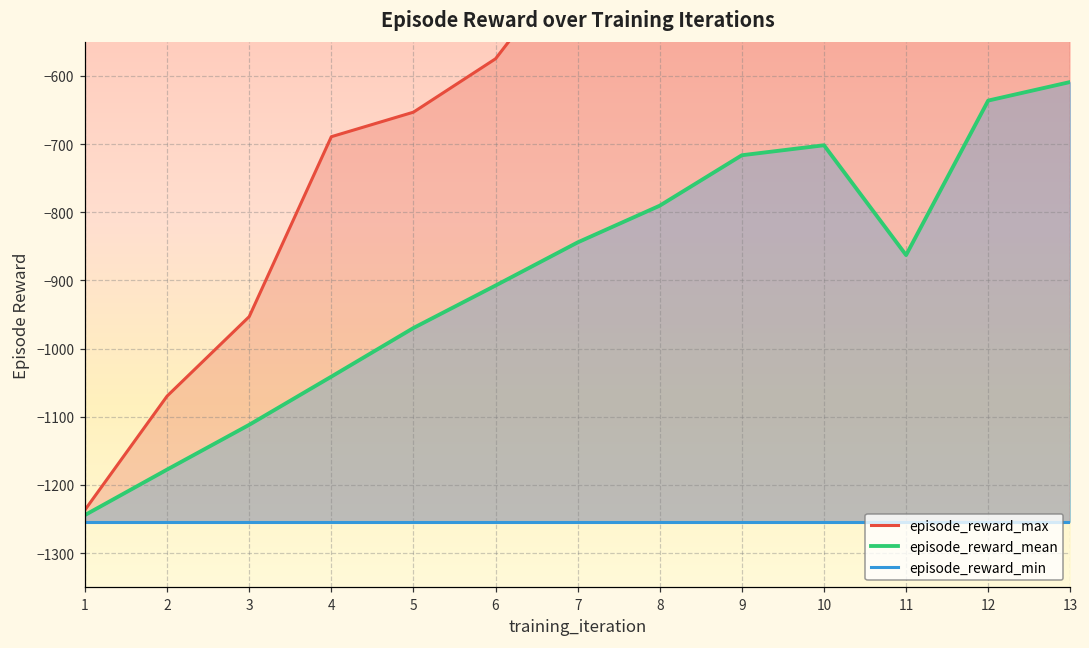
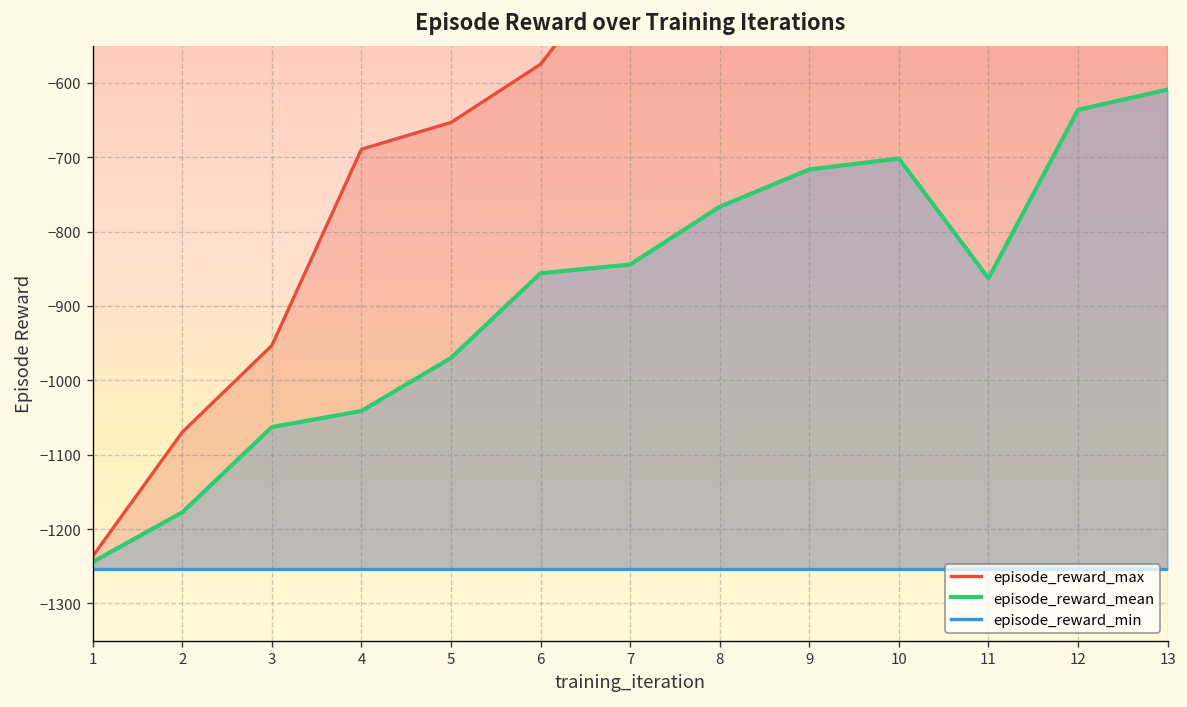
  {
    "episode_reward_max": {
      "1": -1240,
      "2": -1070,
      "3": -950,
      "4": -690,
      "5": -650,
      "6": -570
    },
    "episode_reward_mean": {
      "1": -1240,
      "2": -1180,
-     "3": -1110,
+     "3": -1060,
      "4": -1040,
      "5": -970,
-     "6": -910,
+     "6": -860,
      "7": -840,
-     "8": -790,
+     "8": -770,
      "9": -720,
      "10": -700,
      "11": -860,
      "12": -640,
      "13": -610
    },
    "episode_reward_min": {
      "1": -1250,
      "2": -1250,
      "3": -1250,
      "4": -1250,
      "5": -1250,
      "6": -1250,
      "7": -1250,
      "8": -1250,
      "9": -1250,
      "10": -1250,
      "13": -1250
    }
  }
